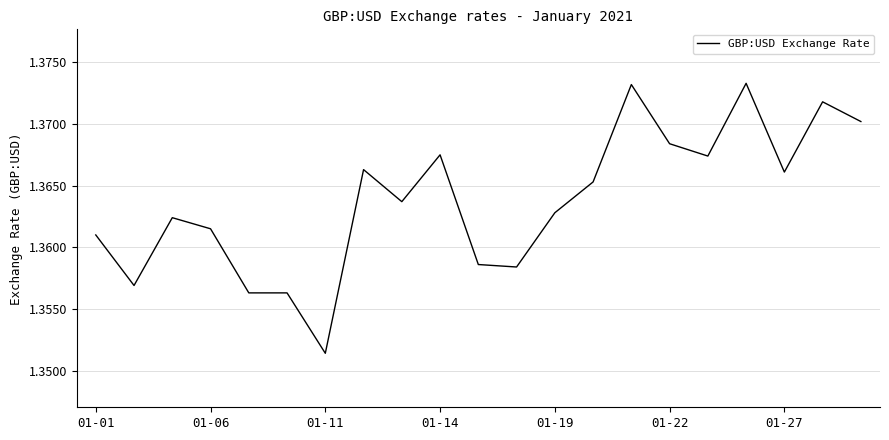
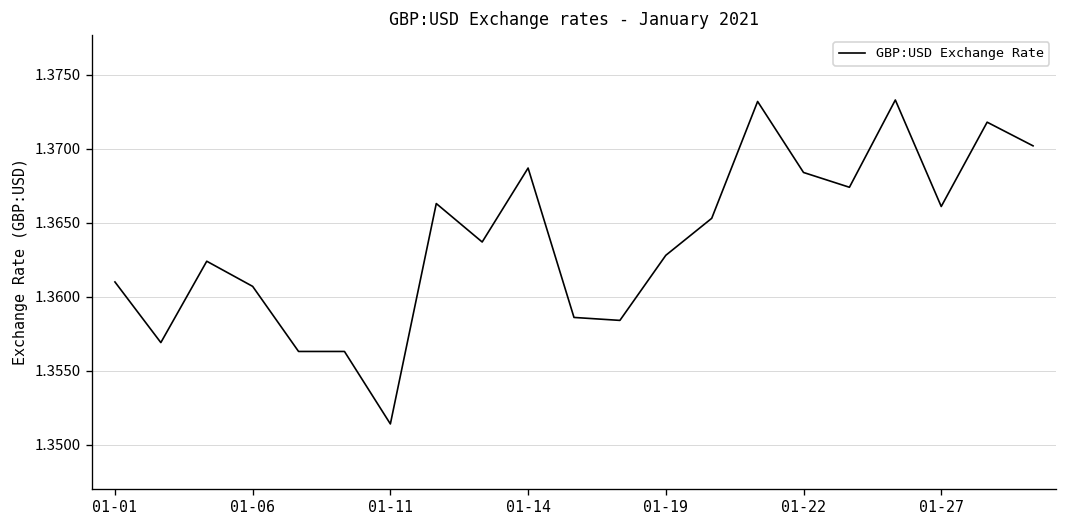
  {
    "01-01": 1.3610,
-   "01-06": 1.3615,
+   "01-06": 1.3607,
    "01-11": 1.3514,
-   "01-14": 1.3675,
+   "01-14": 1.3687,
    "01-19": 1.3628,
    "01-22": 1.3684,
    "01-27": 1.3661
  }
